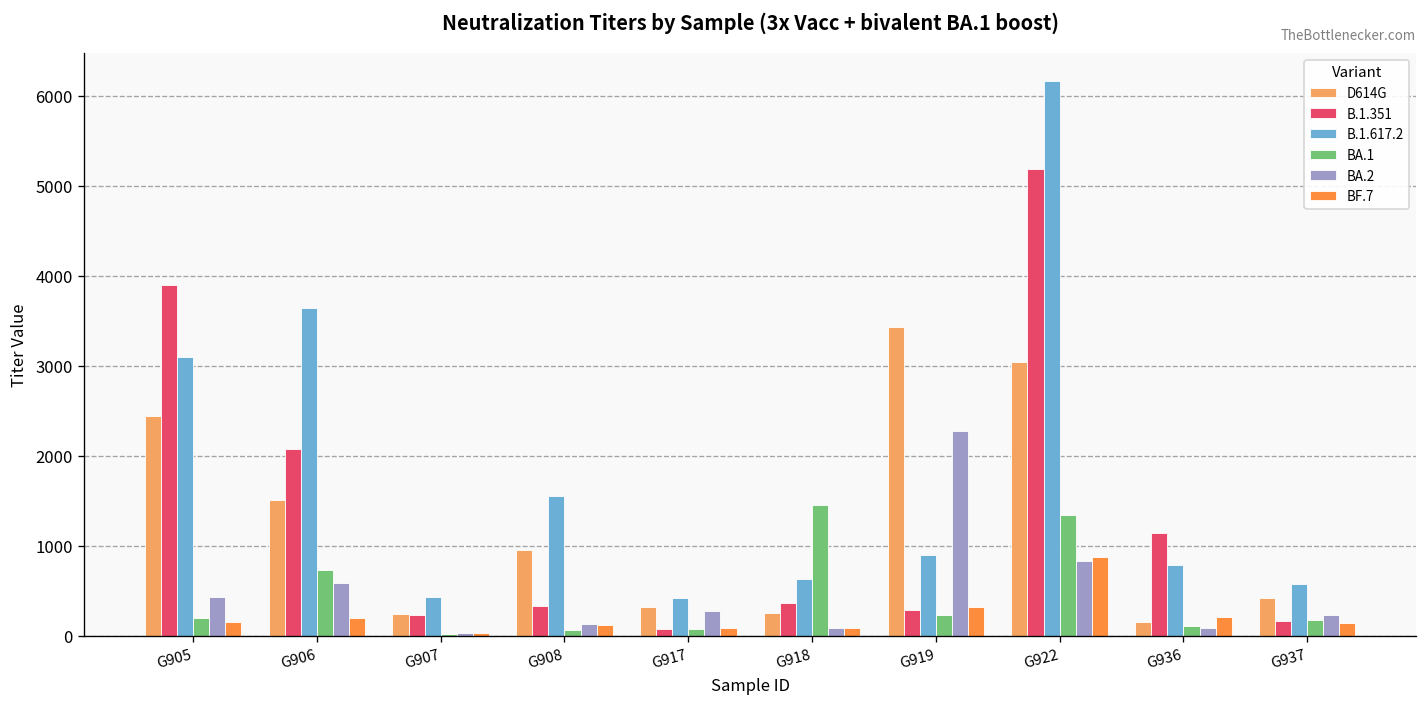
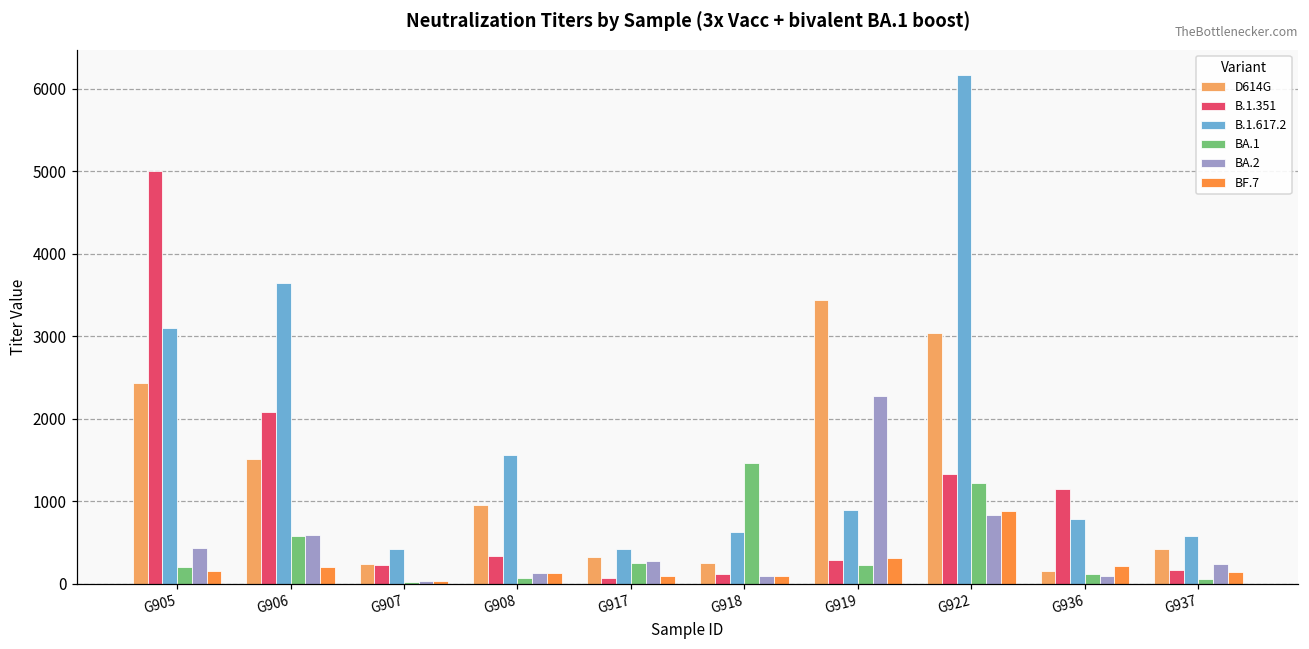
  {
    "B.1.351": {
-     "G905": 3900,
+     "G905": 5000,
      "G906": 2100,
      "G907": 200,
      "G908": 300,
      "G917": 100,
-     "G918": 400,
+     "G918": 100,
      "G919": 300,
-     "G922": 5200,
+     "G922": 1300,
      "G936": 1100,
      "G937": 200
    },
    "BA.1": {
      "G905": 200,
-     "G906": 700,
+     "G906": 600,
      "G908": 100,
-     "G917": 100,
+     "G917": 200,
      "G918": 1500,
      "G919": 200,
-     "G922": 1300,
+     "G922": 1200,
      "G936": 100,
-     "G937": 200
+     "G937": 100
    }
  }
